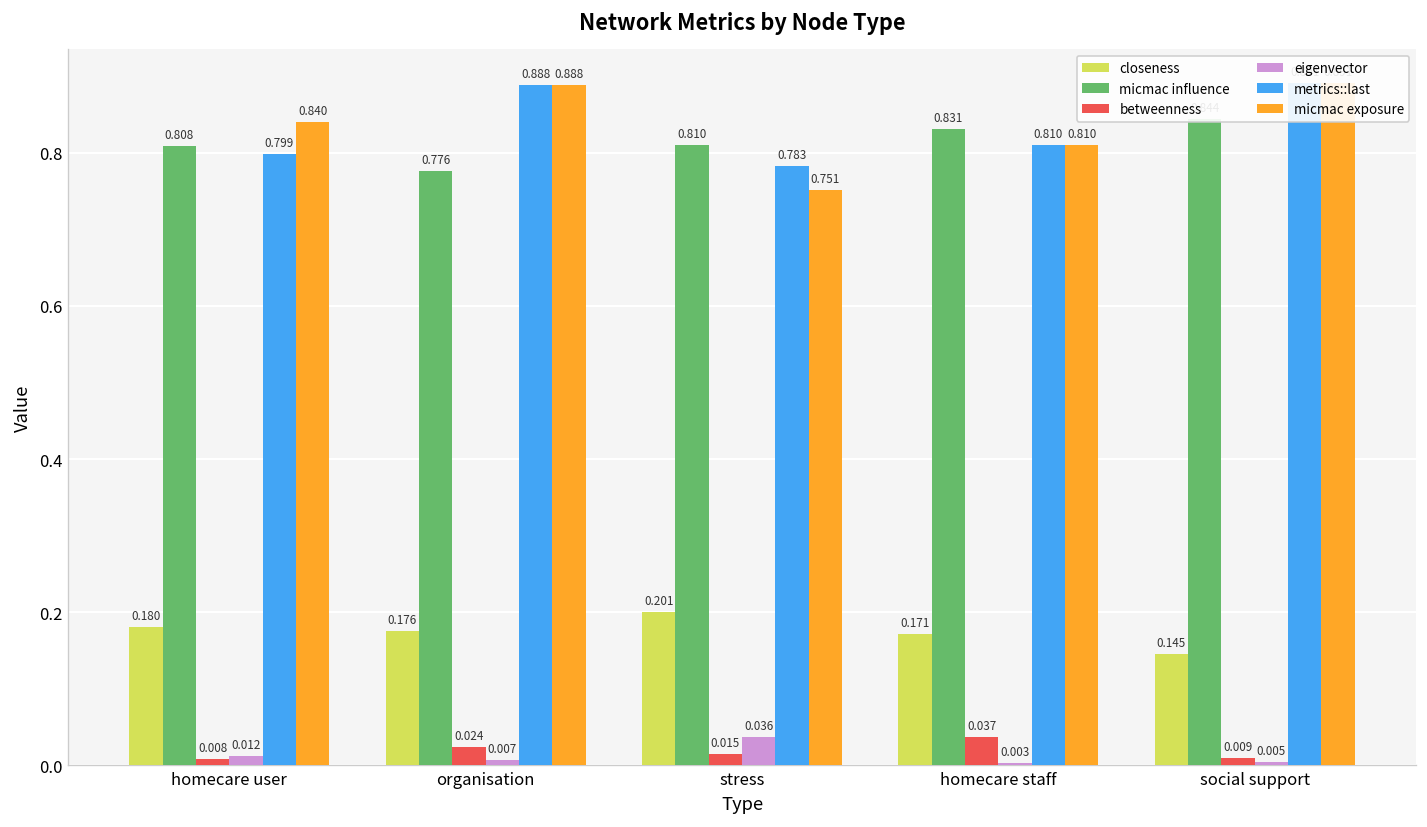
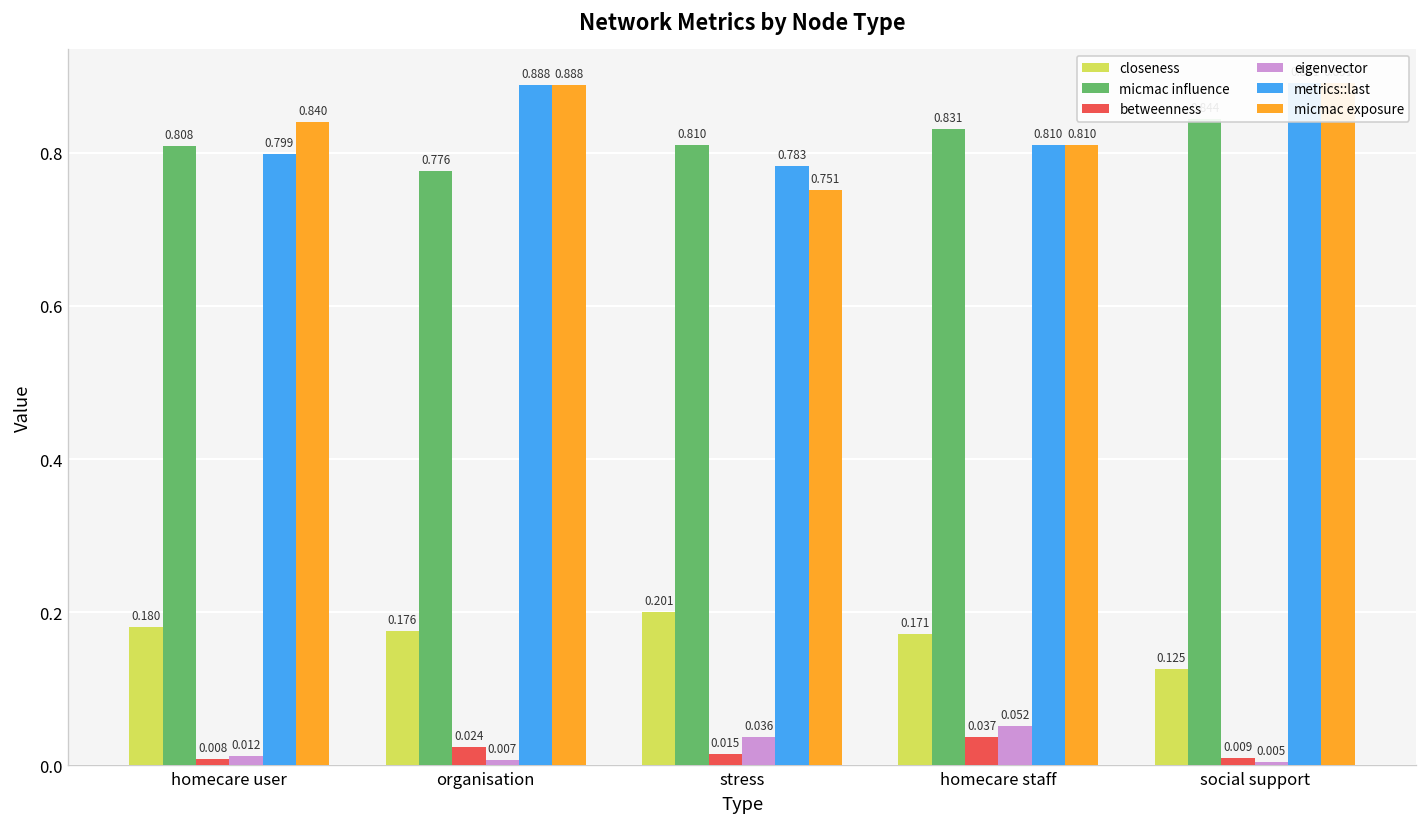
  {
    "closeness": {
      "homecare user": 0.180,
      "organisation": 0.176,
      "stress": 0.201,
      "homecare staff": 0.171,
-     "social support": 0.145
+     "social support": 0.125
    },
    "micmac influence": {
      "homecare user": 0.808,
      "organisation": 0.776,
      "stress": 0.810,
      "homecare staff": 0.831
    },
    "betweenness": {
      "homecare user": 0.008,
      "organisation": 0.024,
      "stress": 0.015,
      "homecare staff": 0.037,
      "social support": 0.009
    },
    "eigenvector": {
      "homecare user": 0.012,
      "organisation": 0.007,
      "stress": 0.036,
-     "homecare staff": 0.003,
+     "homecare staff": 0.052,
      "social support": 0.005
    },
    "metrics::last": {
      "homecare user": 0.799,
      "organisation": 0.888,
      "stress": 0.783,
      "homecare staff": 0.810
    },
    "micmac exposure": {
      "homecare user": 0.840,
      "organisation": 0.888,
      "stress": 0.751,
      "homecare staff": 0.810
    }
  }
